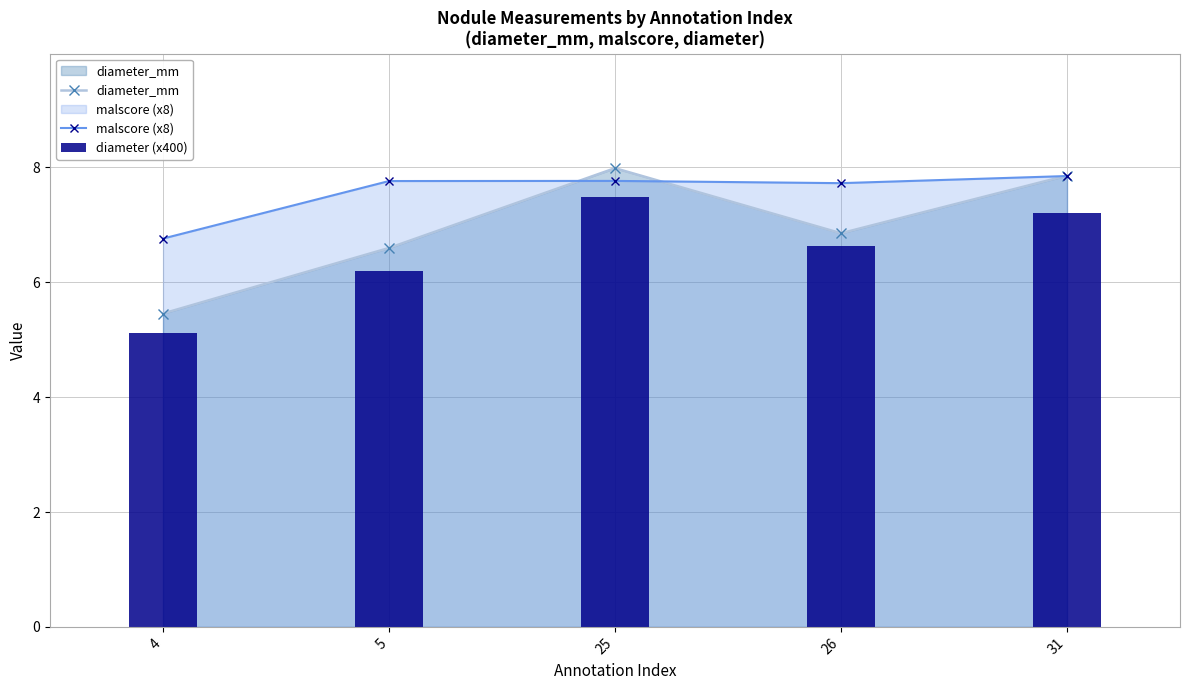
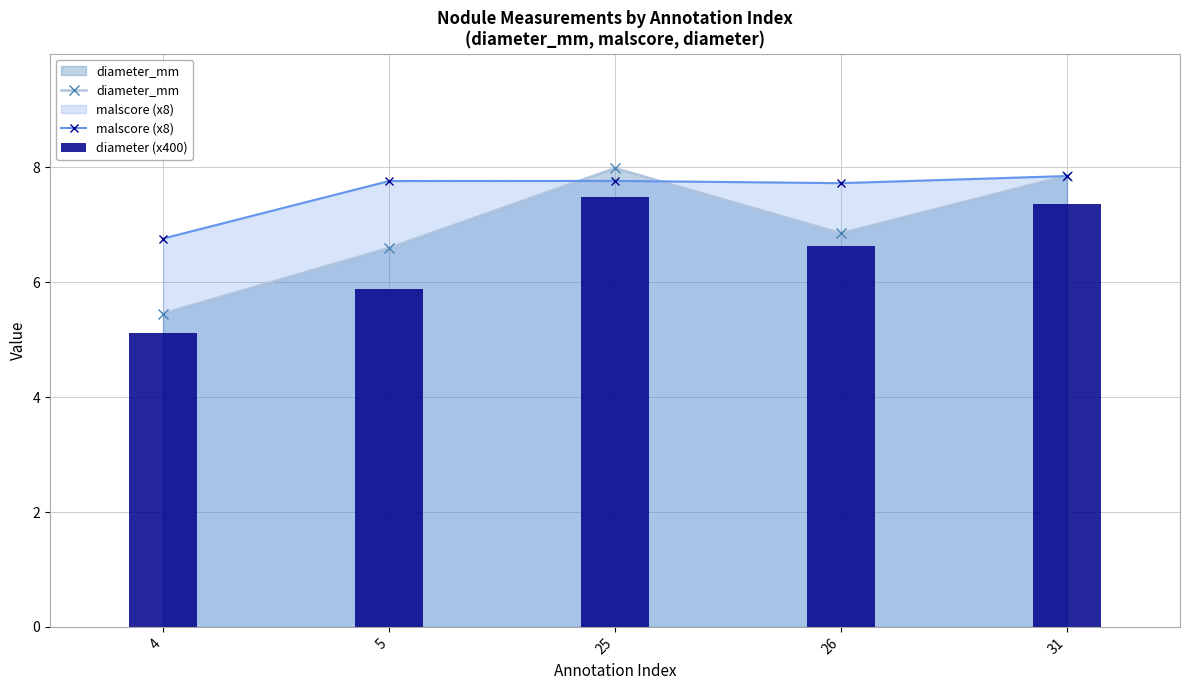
  {
    "diameter (x400)": {
      "4": 5.1,
-     "5": 6.2,
+     "5": 5.9,
      "25": 7.5,
      "26": 6.6,
-     "31": 7.2
+     "31": 7.4
    }
  }
